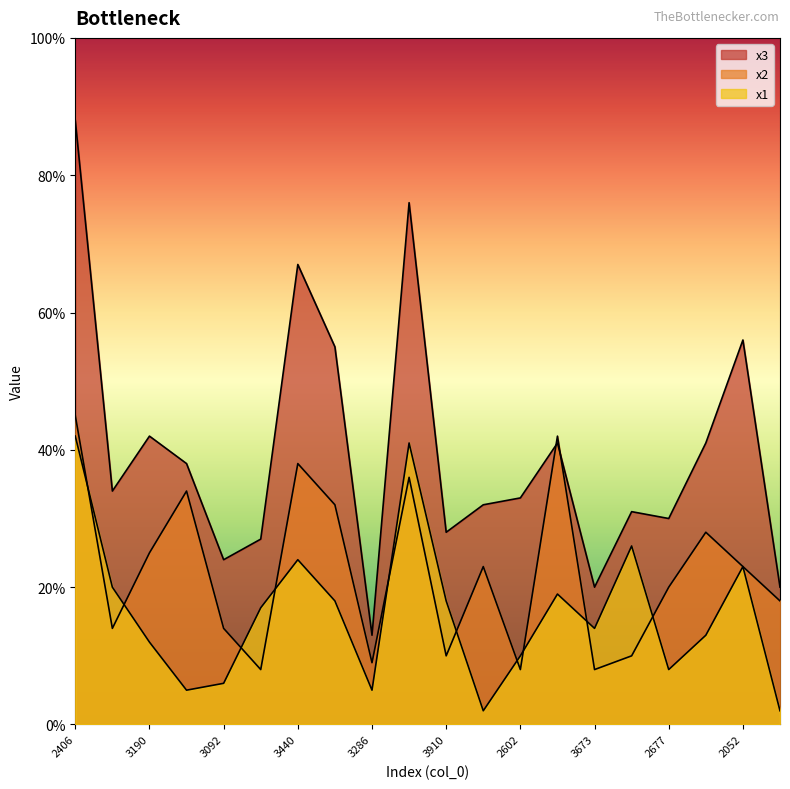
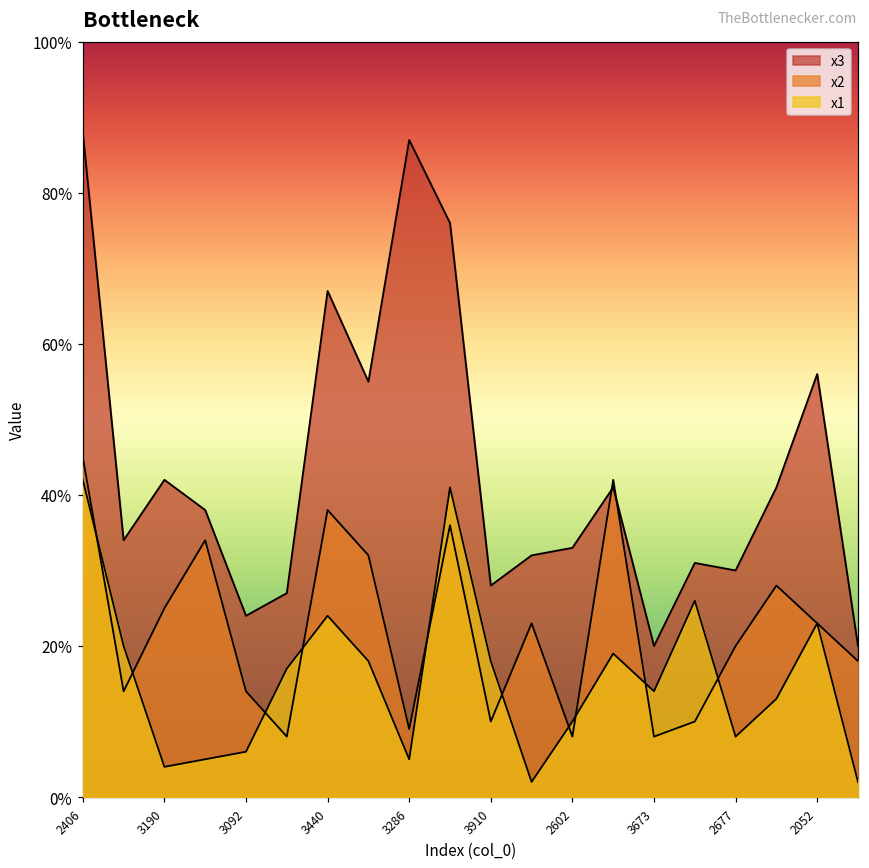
  {
    "x3": {
      "2406": "88%",
      "3190": "42%",
      "3092": "24%",
      "3440": "67%",
-     "3286": "13%",
+     "3286": "87%",
      "3910": "28%",
      "2602": "33%",
      "3673": "20%",
      "2677": "30%",
      "2052": "56%"
    },
    "x2": {
      "2406": "45%",
      "3190": "25%",
      "3092": "14%",
      "3440": "38%",
      "3286": "9%",
      "3910": "10%",
      "2602": "8%",
      "3673": "8%",
      "2677": "20%"
    },
    "x1": {
      "2406": "42%",
-     "3190": "12%",
+     "3190": "4%",
      "3092": "6%",
      "3440": "24%",
      "3286": "5%",
      "3910": "18%",
      "2602": "10%",
      "3673": "14%",
      "2677": "8%"
    }
  }
